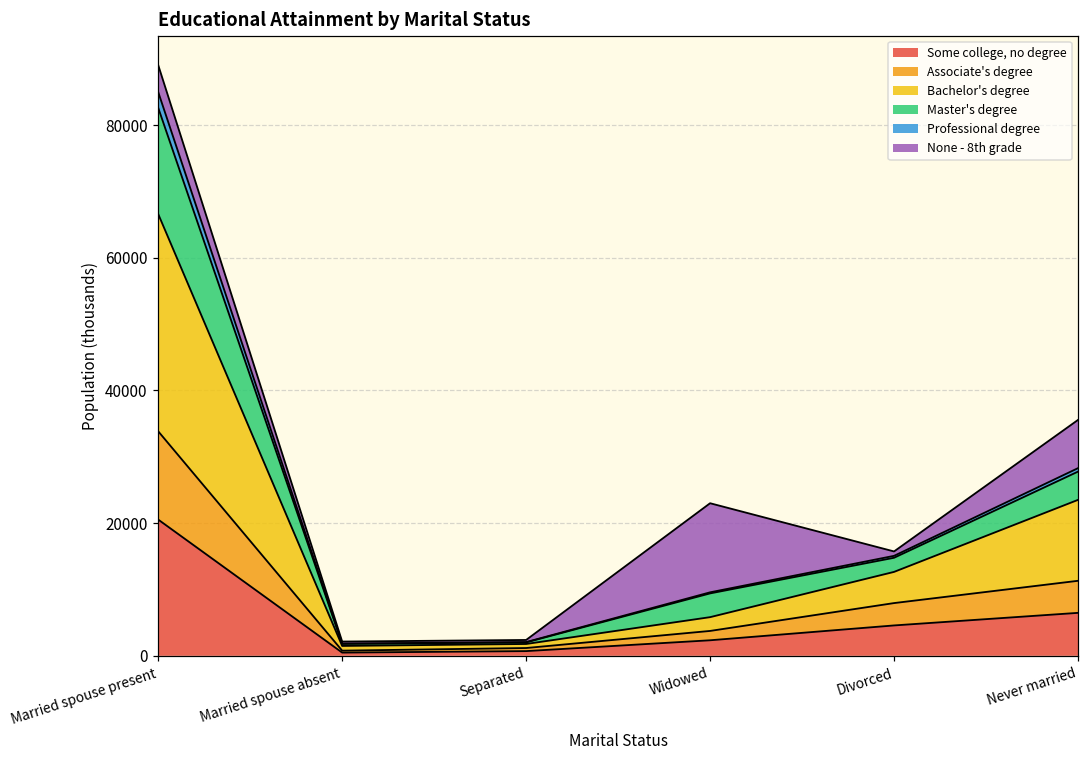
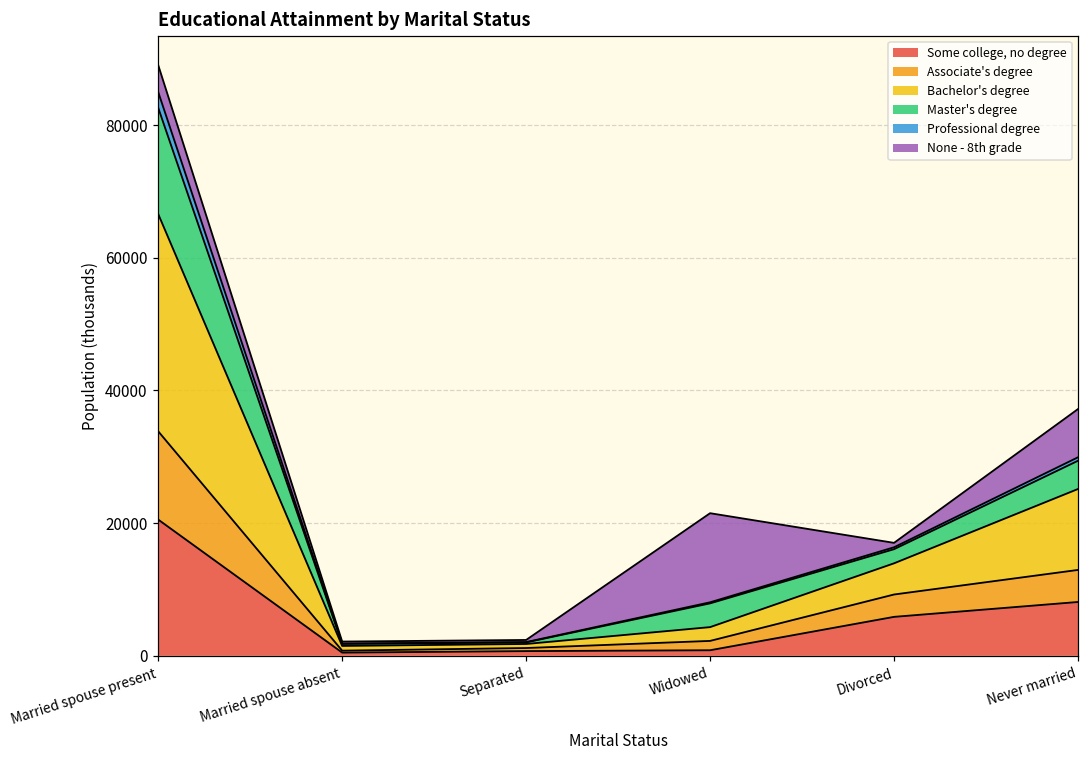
  {
    "Some college, no degree": {
      "Married spouse present": 21000,
      "Separated": 1000,
-     "Widowed": 2000,
-     "Divorced": 5000,
-     "Never married": 6000
+     "Widowed": 1000,
+     "Divorced": 6000,
+     "Never married": 8000
    },
    "Master's degree": {
      "Married spouse present": 16000,
      "Never married": 4000
    },
    "Professional degree": {
      "Married spouse present": 2000,
      "Never married": 1000
    },
    "None - 8th grade": {
      "Married spouse present": 4000,
      "Widowed": 13000,
      "Divorced": 1000,
      "Never married": 7000
    }
  }
